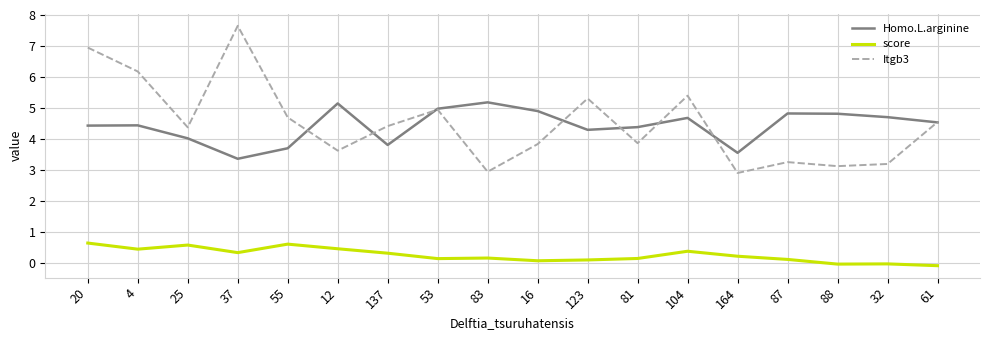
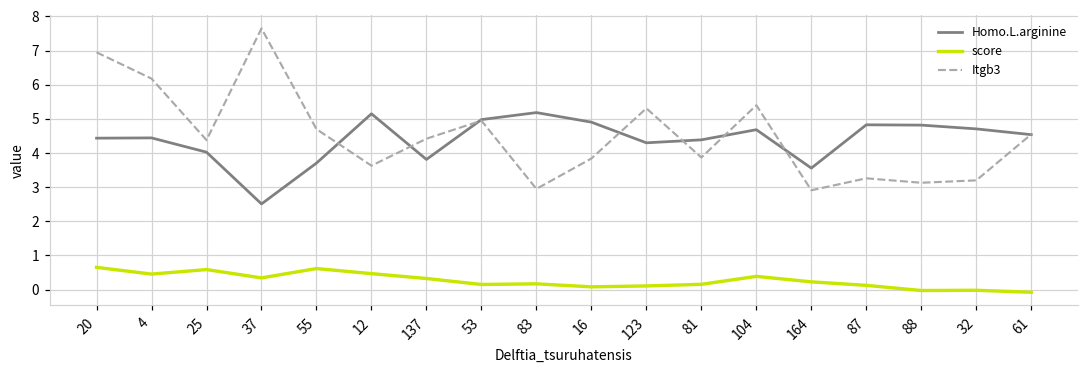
  {
    "Homo.L.arginine": {
      "20": 4.4,
      "4": 4.4,
      "25": 4.0,
-     "37": 3.4,
+     "37": 2.5,
      "55": 3.7,
      "12": 5.2,
      "137": 3.8,
      "83": 5.2,
      "16": 4.9,
      "123": 4.3,
      "81": 4.4,
      "104": 4.7,
      "164": 3.6,
      "87": 4.8,
      "88": 4.8,
      "32": 4.7
    },
    "score": {
      "20": 0.7,
      "4": 0.5,
      "25": 0.6,
      "37": 0.3,
      "55": 0.6,
      "12": 0.5,
      "137": 0.3,
      "53": 0.2,
      "83": 0.2,
      "16": 0.1,
      "123": 0.1,
      "81": 0.2,
      "104": 0.4,
      "164": 0.2,
      "87": 0.1,
      "88": 0.0,
      "32": 0.0,
      "61": -0.1
    },
    "Itgb3": {
      "20": 7.0,
      "4": 6.2,
      "25": 4.4,
      "37": 7.7,
      "55": 4.7,
      "12": 3.6,
      "137": 4.4,
      "83": 3.0,
      "16": 3.8,
      "123": 5.3,
      "81": 3.9,
      "104": 5.4,
      "164": 2.9,
      "87": 3.3,
      "88": 3.1,
      "32": 3.2
    }
  }
